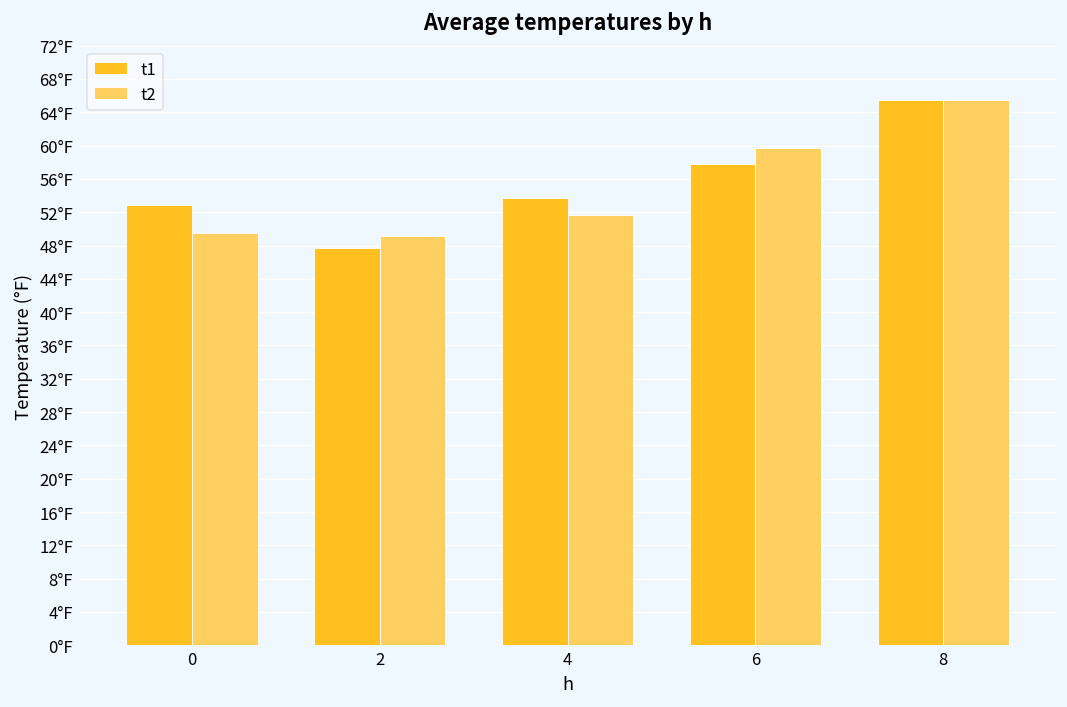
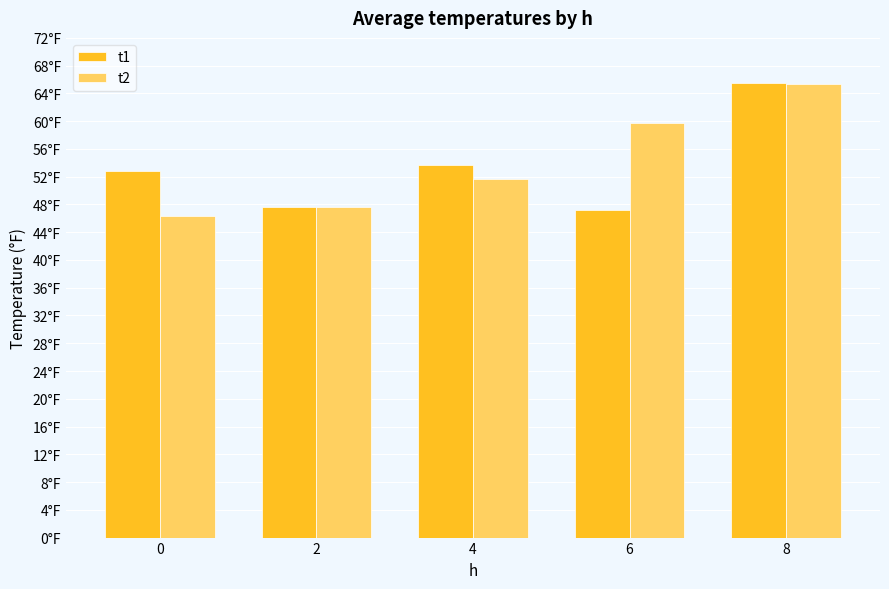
  {
    "t1": {
      "0": "53°F",
      "2": "48°F",
      "4": "54°F",
-     "6": "58°F",
+     "6": "47°F",
      "8": "65°F"
    },
    "t2": {
-     "0": "50°F",
-     "2": "49°F",
+     "0": "46°F",
+     "2": "48°F",
      "4": "52°F",
      "6": "60°F",
      "8": "65°F"
    }
  }
